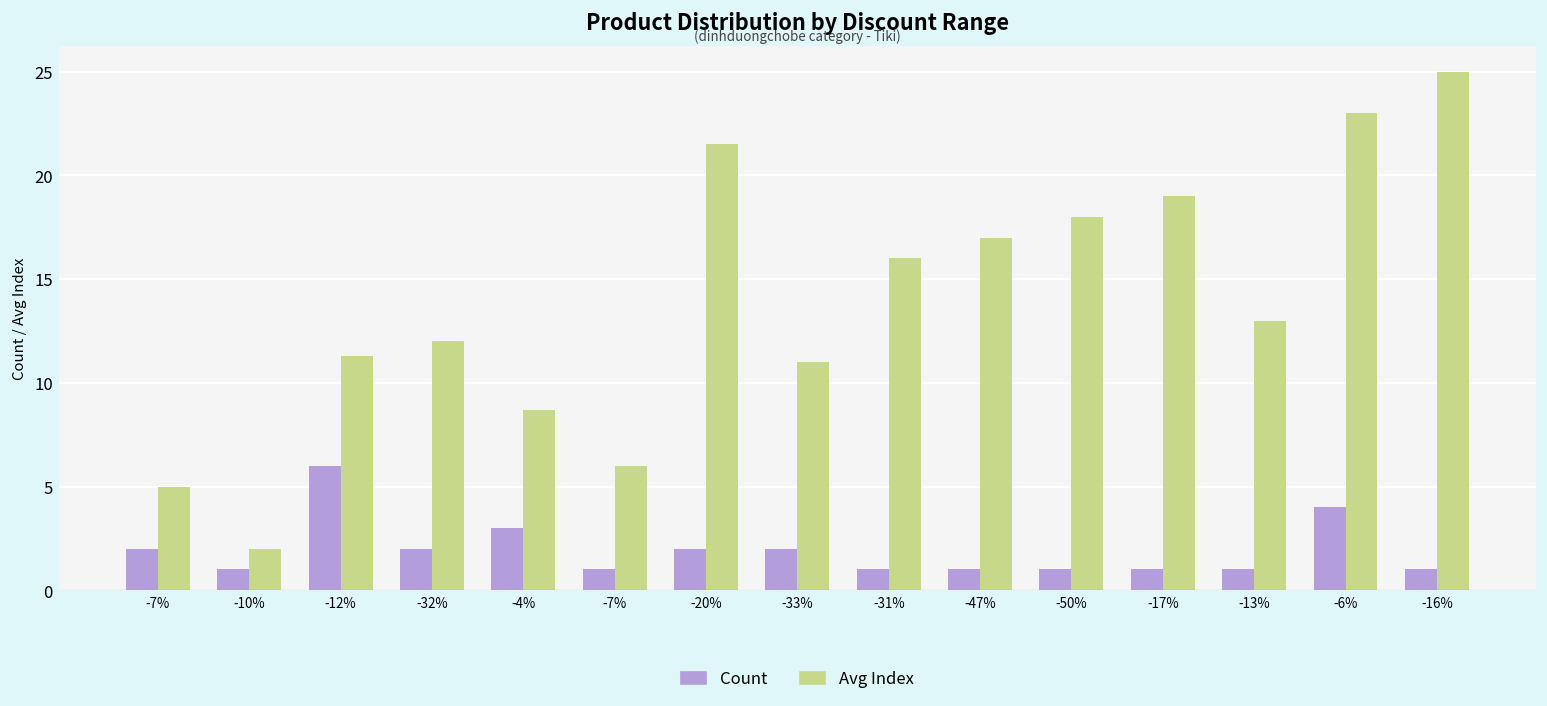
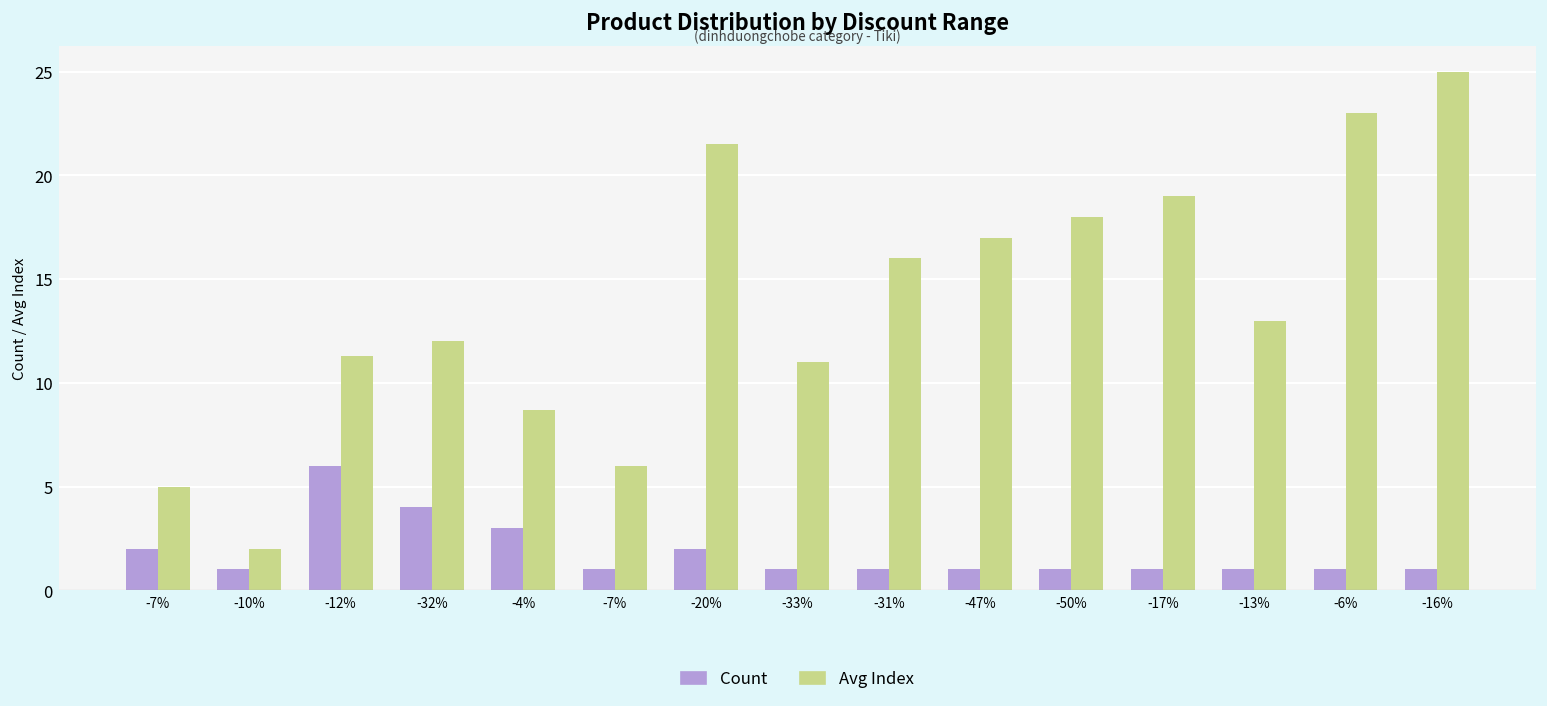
  {
    "Count": {
      "-10%": 1,
      "-12%": 6,
-     "-32%": 2,
+     "-32%": 4,
      "-4%": 3,
      "-20%": 2,
-     "-33%": 2,
+     "-33%": 1,
      "-31%": 1,
      "-47%": 1,
      "-50%": 1,
      "-17%": 1,
      "-13%": 1,
-     "-6%": 4,
+     "-6%": 1,
      "-16%": 1
    },
    "Avg Index": {
      "-10%": 2,
      "-12%": 11.3,
      "-32%": 12,
      "-4%": 8.7,
      "-20%": 21.5,
      "-33%": 11,
      "-31%": 16,
      "-47%": 17,
      "-50%": 18,
      "-17%": 19,
      "-13%": 13,
      "-6%": 23,
      "-16%": 25
    }
  }
